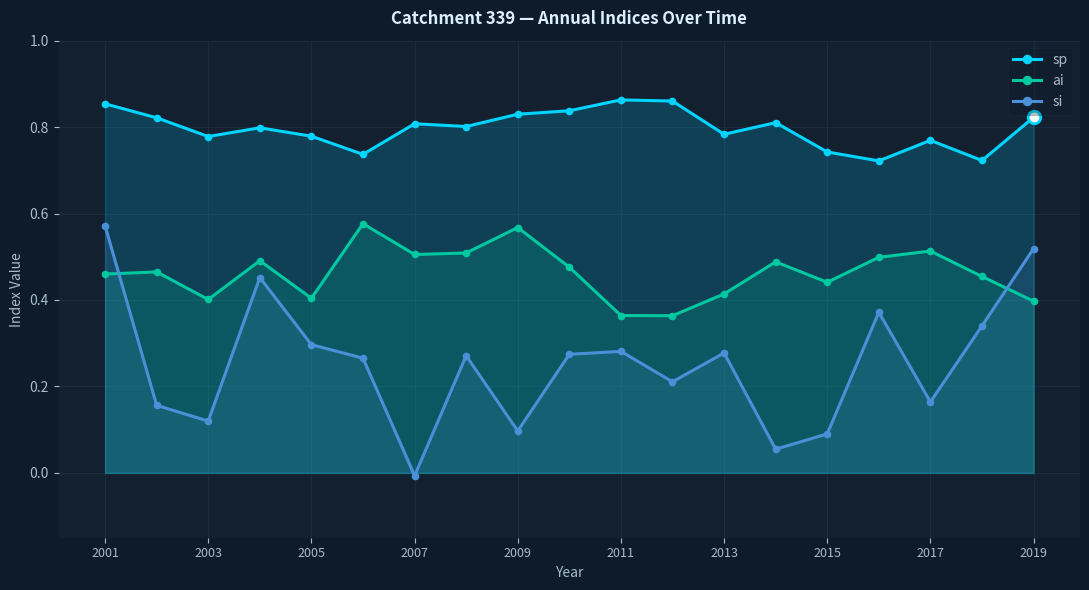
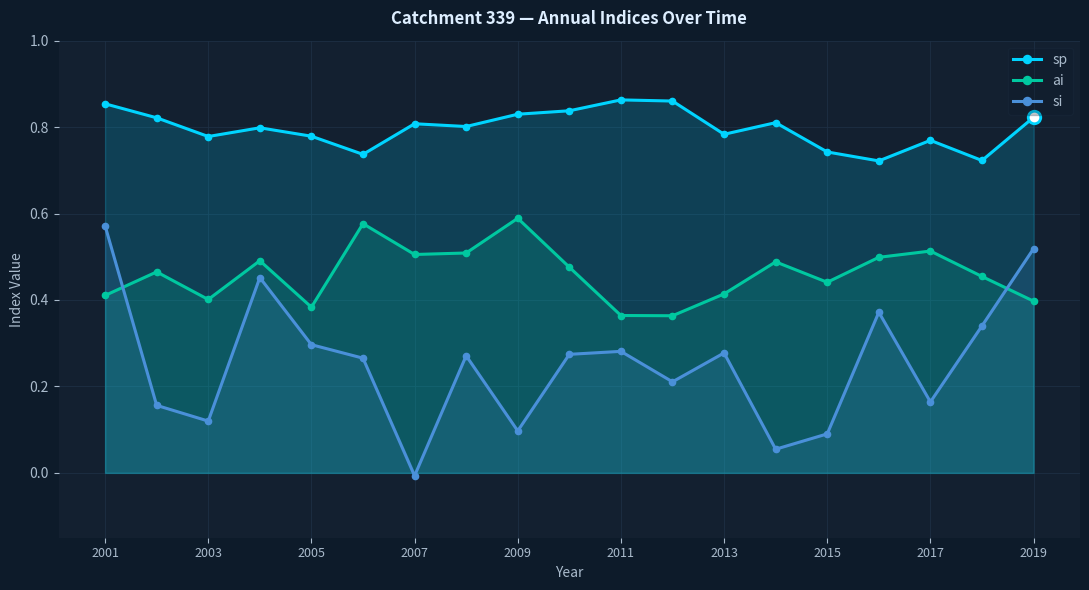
  {
    "ai": {
-     "2001": 0.46,
+     "2001": 0.41,
      "2003": 0.40,
-     "2005": 0.40,
+     "2005": 0.38,
      "2007": 0.51,
-     "2009": 0.57,
+     "2009": 0.59,
      "2011": 0.36,
      "2013": 0.41,
      "2015": 0.44,
      "2017": 0.51,
      "2019": 0.40
    }
  }
